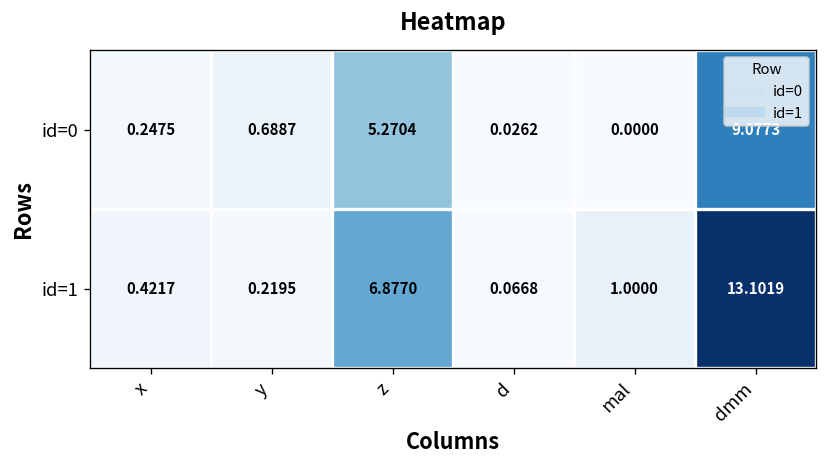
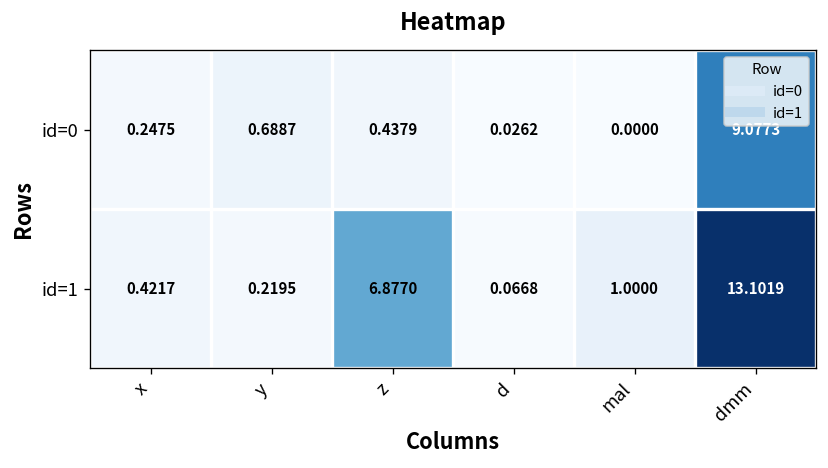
  {
    "id=0": {
      "x": 0.2475,
      "y": 0.6887,
-     "z": 5.2704,
+     "z": 0.4379,
      "d": 0.0262,
      "mal": 0.0000
    },
    "id=1": {
      "x": 0.4217,
      "y": 0.2195,
      "z": 6.8770,
      "d": 0.0668,
      "mal": 1.0000,
      "dmm": 13.1019
    }
  }
